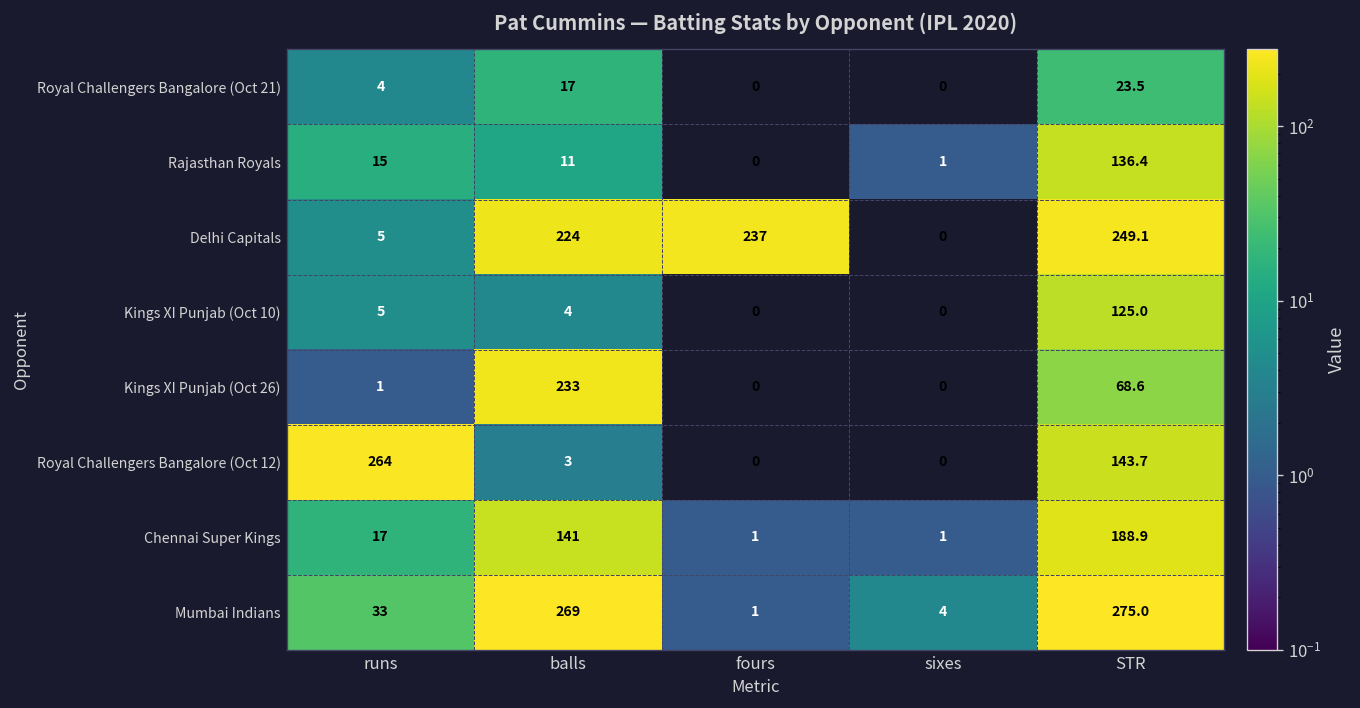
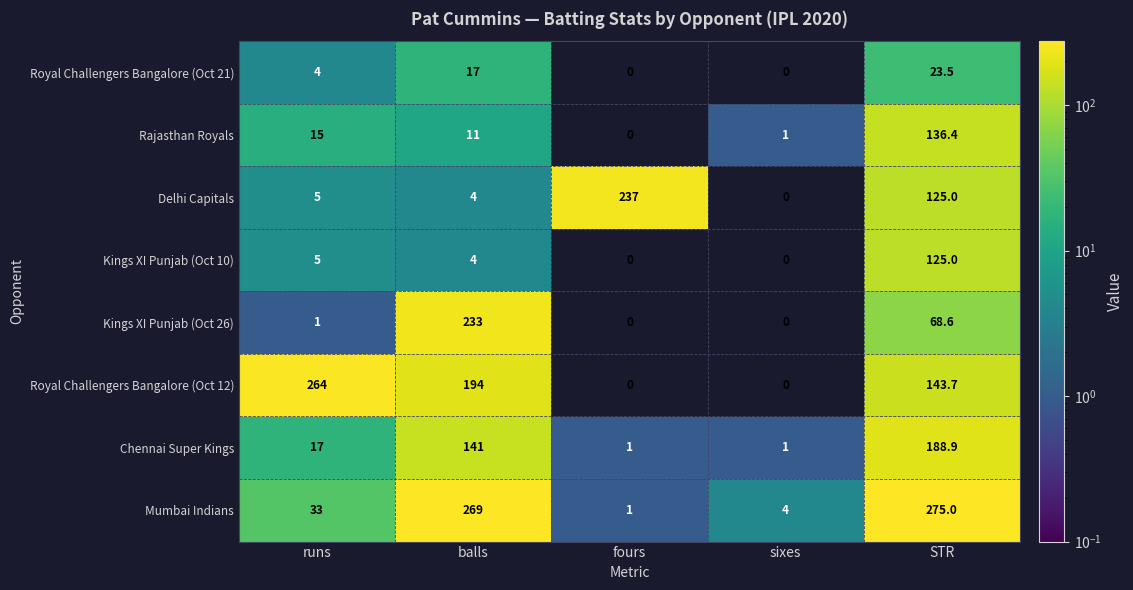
  {
    "Royal Challengers Bangalore (Oct 21)": {
      "runs": 4,
      "balls": 17,
      "STR": 23.5
    },
    "Rajasthan Royals": {
      "runs": 15,
      "balls": 11,
      "sixes": 1,
      "STR": 136.4
    },
    "Delhi Capitals": {
      "runs": 5,
-     "balls": 224,
+     "balls": 4,
      "fours": 237,
-     "STR": 249.1
+     "STR": 125.0
    },
    "Kings XI Punjab (Oct 10)": {
      "runs": 5,
      "balls": 4,
      "STR": 125.0
    },
    "Kings XI Punjab (Oct 26)": {
      "runs": 1,
      "balls": 233,
      "STR": 68.6
    },
    "Royal Challengers Bangalore (Oct 12)": {
      "runs": 264,
-     "balls": 3,
+     "balls": 194,
      "STR": 143.7
    },
    "Chennai Super Kings": {
      "runs": 17,
      "balls": 141,
      "fours": 1,
      "sixes": 1,
      "STR": 188.9
    },
    "Mumbai Indians": {
      "runs": 33,
      "balls": 269,
      "fours": 1,
      "sixes": 4,
      "STR": 275.0
    }
  }
